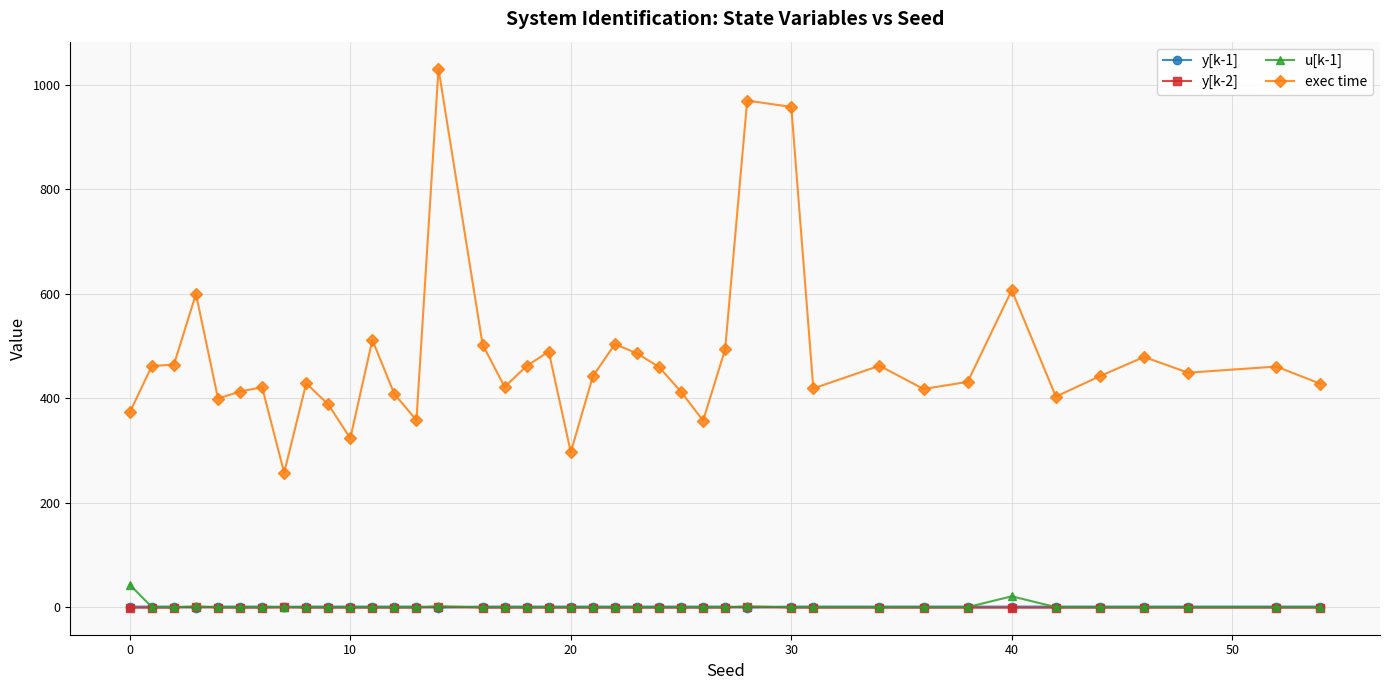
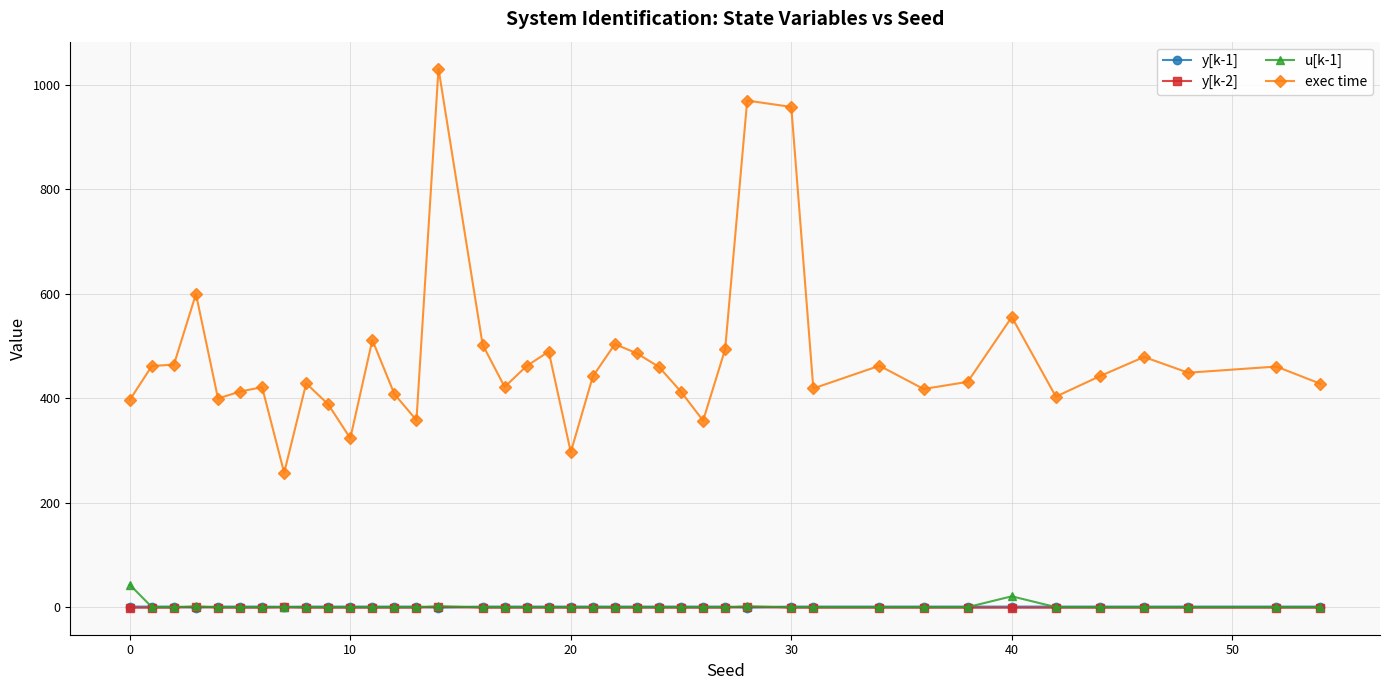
  {
    "u[k-1]": {
      "0": 40,
      "40": 20
    },
    "exec time": {
-     "0": 370,
+     "0": 400,
      "10": 320,
      "20": 300,
      "30": 960,
-     "40": 610
+     "40": 560
    }
  }
